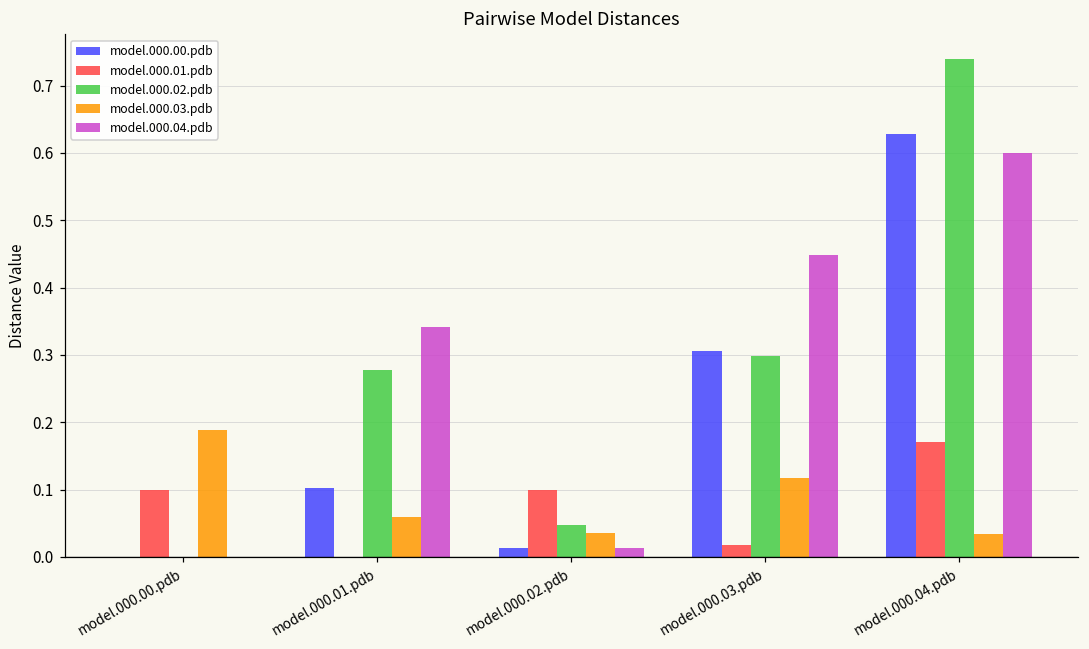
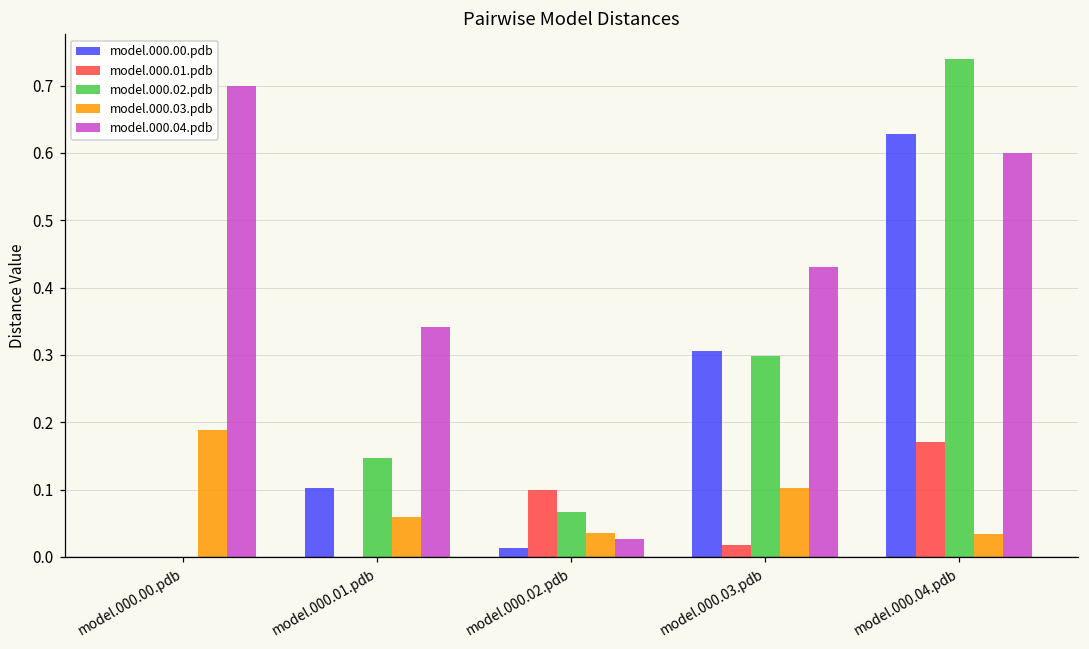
  {
    "model.000.00.pdb": {
      "model.000.00.pdb": 0.00,
      "model.000.01.pdb": 0.10,
      "model.000.02.pdb": 0.01,
      "model.000.03.pdb": 0.31,
      "model.000.04.pdb": 0.63
    },
    "model.000.01.pdb": {
-     "model.000.00.pdb": 0.1,
+     "model.000.00.pdb": 0.0,
      "model.000.01.pdb": 0.0,
      "model.000.02.pdb": 0.1,
      "model.000.03.pdb": 0.02,
      "model.000.04.pdb": 0.17
    },
    "model.000.02.pdb": {
      "model.000.00.pdb": 0.00,
-     "model.000.01.pdb": 0.28,
-     "model.000.02.pdb": 0.05,
+     "model.000.01.pdb": 0.15,
+     "model.000.02.pdb": 0.07,
      "model.000.03.pdb": 0.30,
      "model.000.04.pdb": 0.74
    },
    "model.000.03.pdb": {
      "model.000.00.pdb": 0.19,
      "model.000.01.pdb": 0.06,
      "model.000.02.pdb": 0.04,
-     "model.000.03.pdb": 0.12,
+     "model.000.03.pdb": 0.10,
      "model.000.04.pdb": 0.03
    },
    "model.000.04.pdb": {
-     "model.000.00.pdb": 0.0,
+     "model.000.00.pdb": 0.7,
      "model.000.01.pdb": 0.34,
-     "model.000.02.pdb": 0.01,
-     "model.000.03.pdb": 0.45,
+     "model.000.02.pdb": 0.03,
+     "model.000.03.pdb": 0.43,
      "model.000.04.pdb": 0.60
    }
  }
